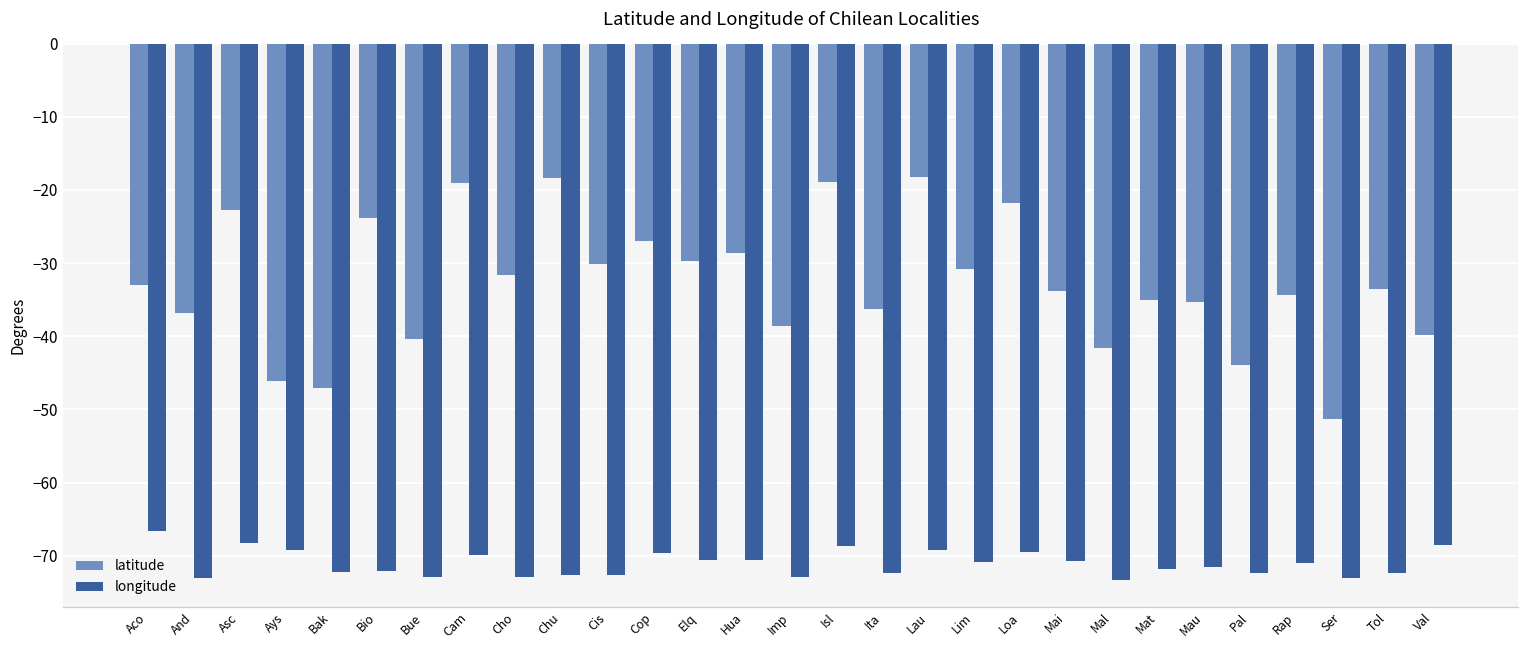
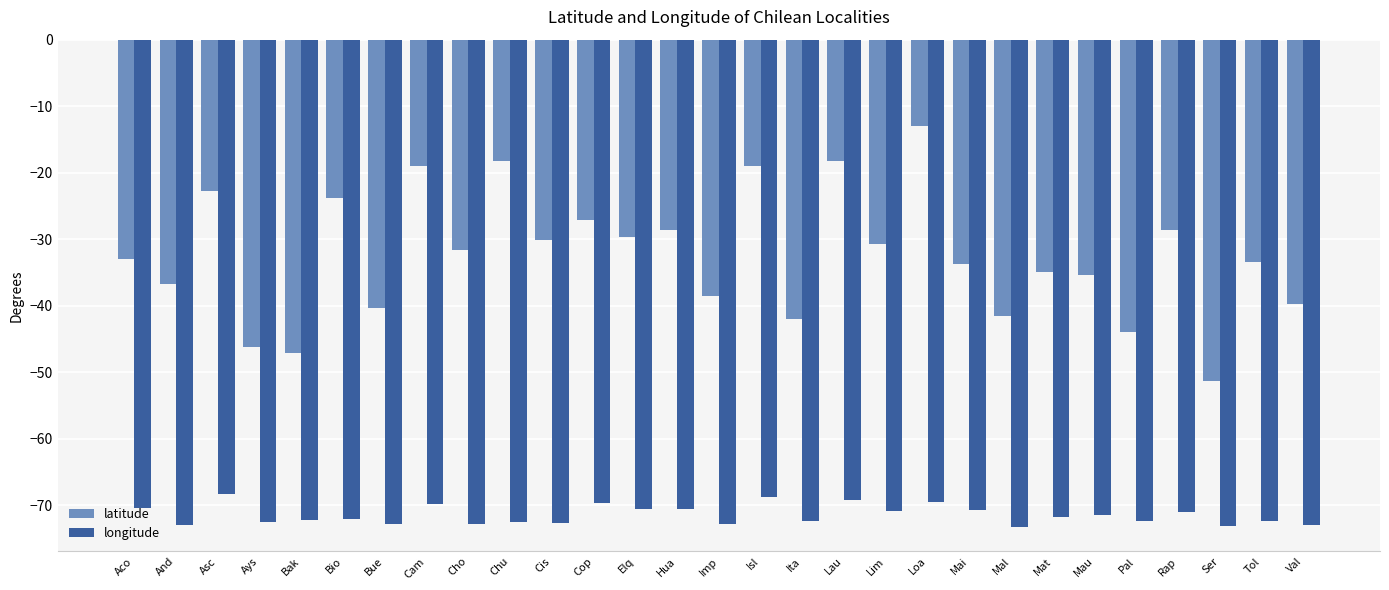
  {
    "latitude": {
      "Aco": -33,
      "And": -37,
      "Asc": -23,
      "Ays": -46,
      "Bak": -47,
      "Bio": -24,
      "Bue": -40,
      "Cam": -19,
      "Cho": -32,
      "Chu": -18,
      "Cis": -30,
      "Cop": -27,
      "Elq": -30,
      "Hua": -29,
      "Imp": -39,
      "Isl": -19,
-     "Ita": -36,
+     "Ita": -42,
      "Lau": -18,
      "Lim": -31,
-     "Loa": -22,
+     "Loa": -13,
      "Mai": -34,
      "Mal": -42,
      "Mat": -35,
      "Mau": -35,
      "Pal": -44,
-     "Rap": -34,
+     "Rap": -29,
      "Ser": -51,
      "Tol": -34,
      "Val": -40
    },
    "longitude": {
-     "Aco": -67,
+     "Aco": -70,
      "And": -73,
      "Asc": -68,
-     "Ays": -69,
+     "Ays": -73,
      "Bak": -72,
      "Bio": -72,
      "Bue": -73,
      "Cam": -70,
      "Cho": -73,
      "Chu": -73,
      "Cis": -73,
      "Cop": -70,
      "Elq": -71,
      "Hua": -71,
      "Imp": -73,
      "Isl": -69,
      "Ita": -72,
      "Lau": -69,
      "Lim": -71,
      "Loa": -70,
      "Mai": -71,
      "Mal": -73,
      "Mat": -72,
      "Mau": -72,
      "Pal": -72,
      "Rap": -71,
      "Ser": -73,
      "Tol": -72,
-     "Val": -69
+     "Val": -73
    }
  }
